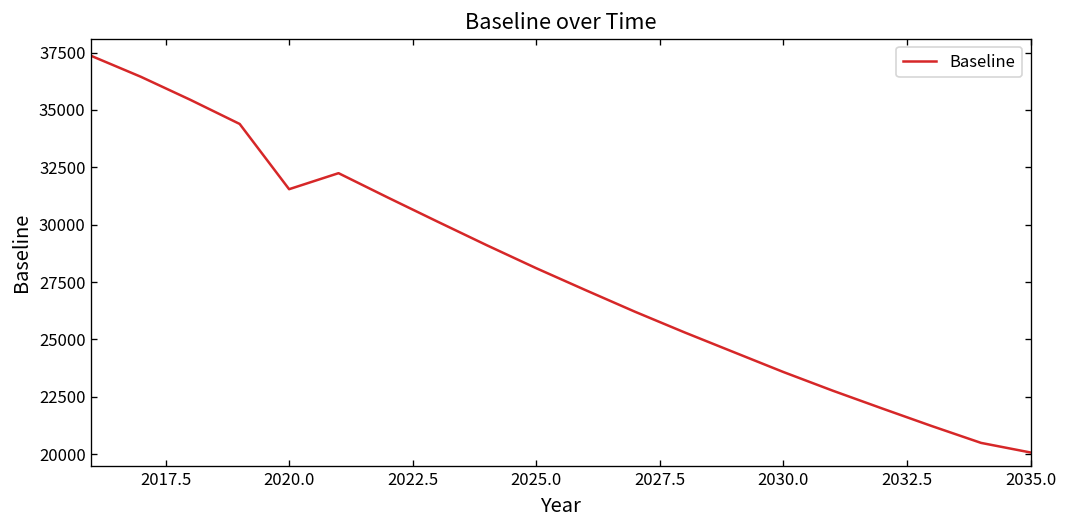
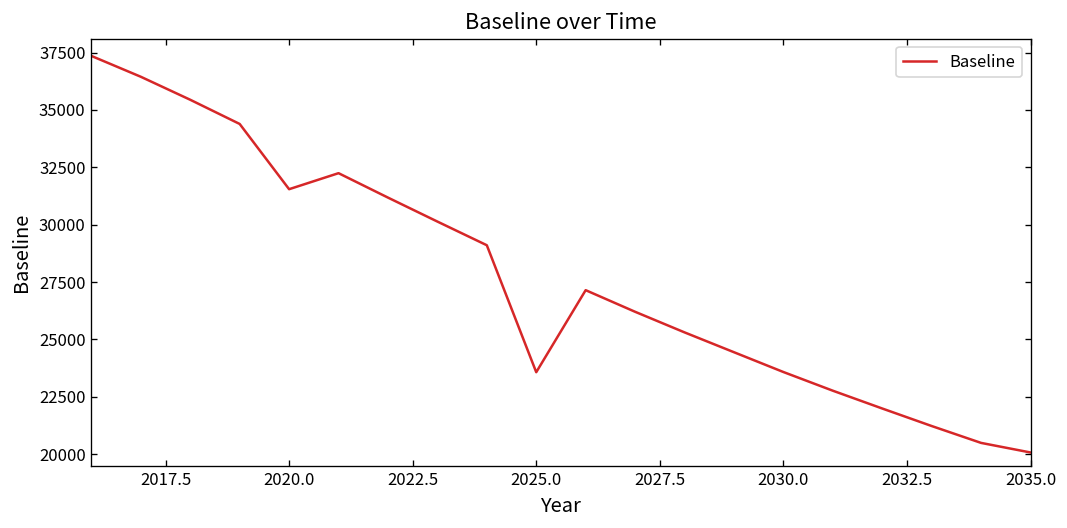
  {
    "2020.0": 31500,
-   "2025.0": 28100,
+   "2025.0": 23600,
    "2030.0": 23600,
    "2035.0": 20100
  }
